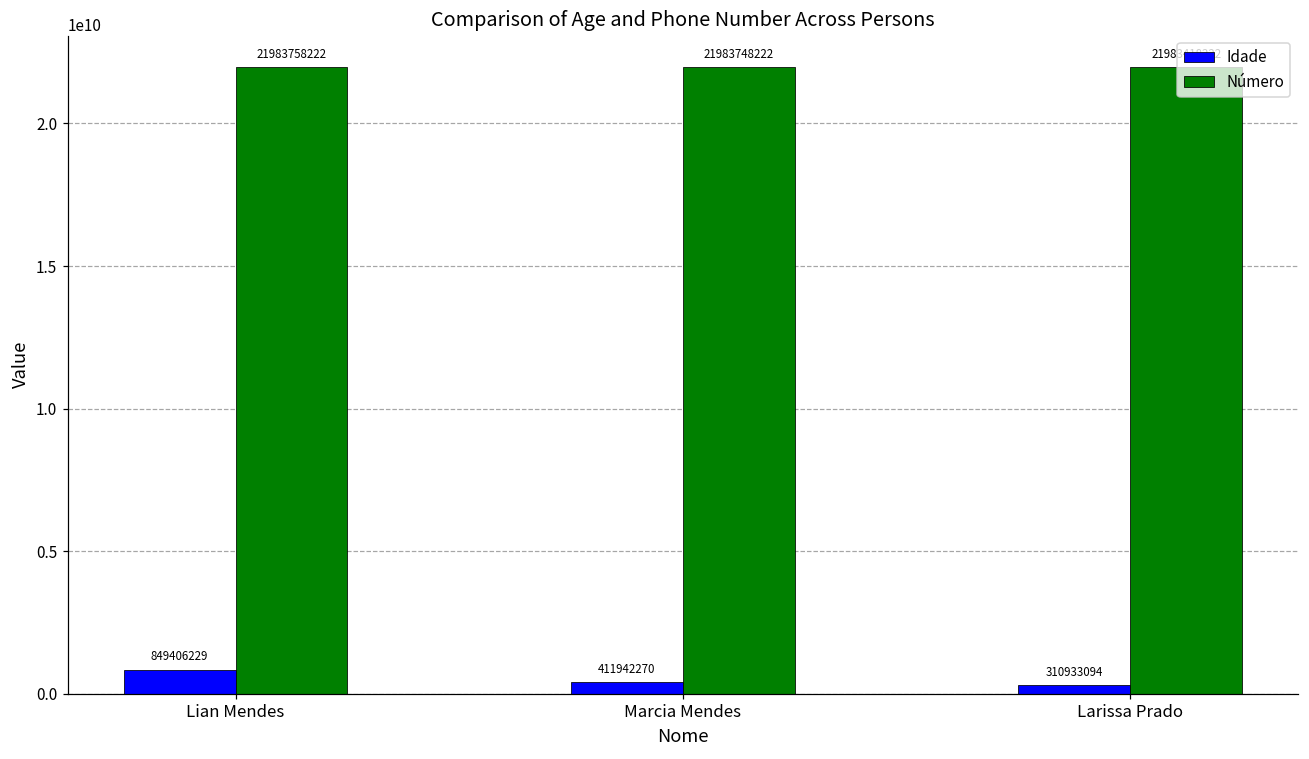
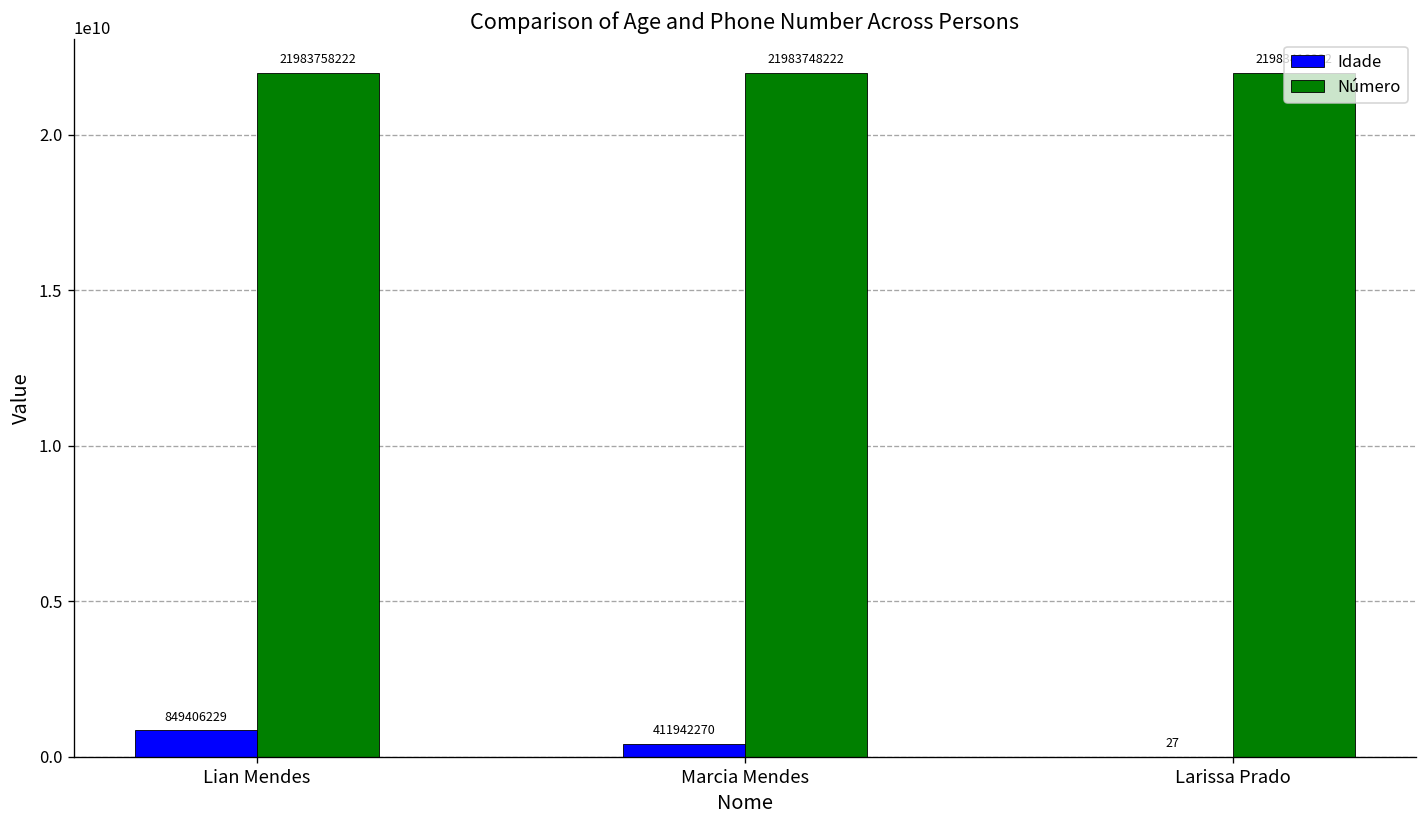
  {
    "Idade": {
      "Lian Mendes": 849406229,
      "Marcia Mendes": 411942270,
-     "Larissa Prado": 310933094
+     "Larissa Prado": 27
    },
    "Número": {
      "Lian Mendes": 21983758222,
      "Marcia Mendes": 21983748222
    }
  }
